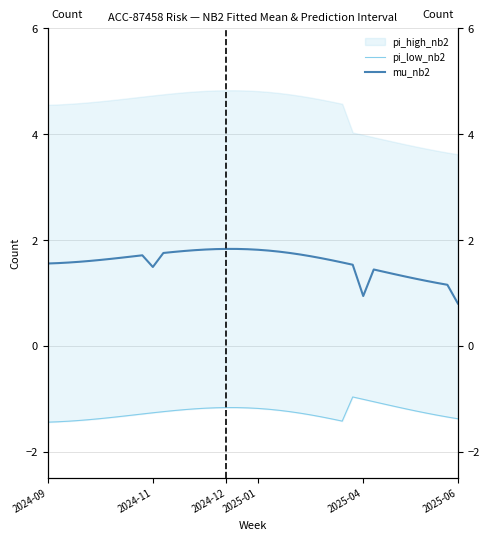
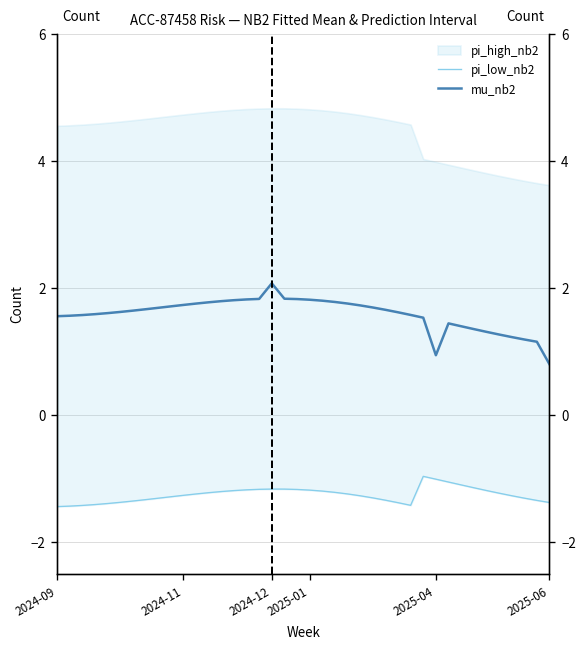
  {
    "mu_nb2": {
      "2024-09": 1.6,
-     "2024-11": 1.5,
-     "2024-12": 1.8,
+     "2024-11": 1.7,
+     "2024-12": 2.1,
      "2025-01": 1.8,
      "2025-04": 0.9,
      "2025-06": 0.8
    }
  }
